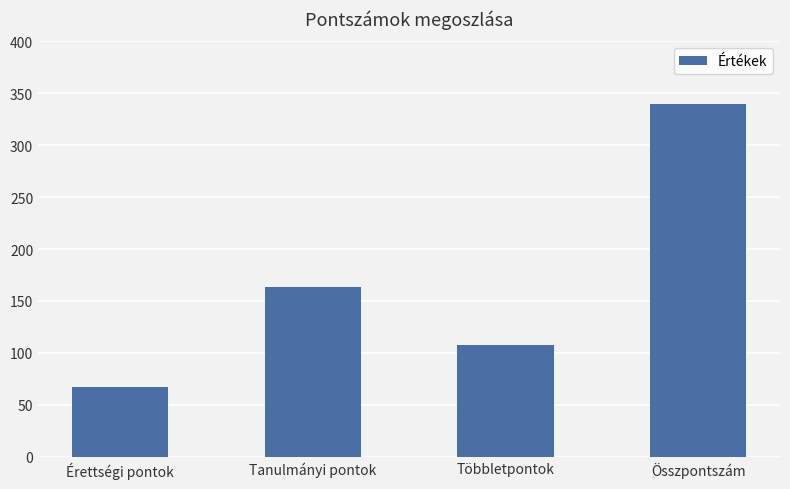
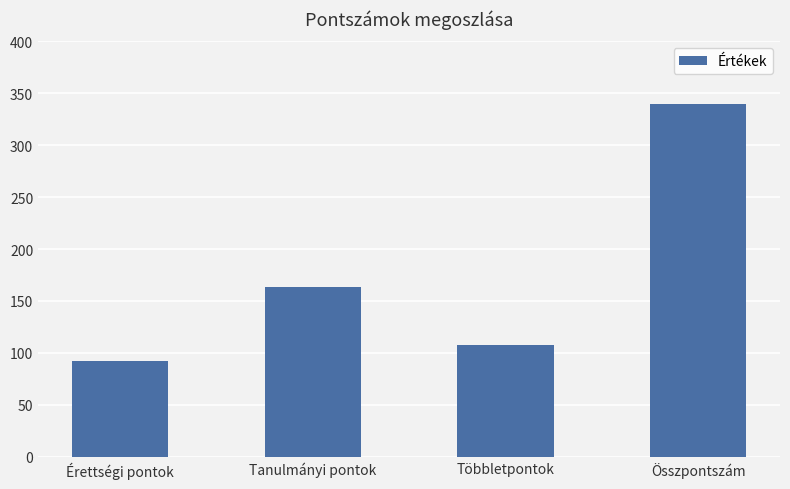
  {
-   "Érettségi pontok": 67,
+   "Érettségi pontok": 92,
    "Tanulmányi pontok": 163,
    "Többletpontok": 108,
    "Összpontszám": 340
  }
